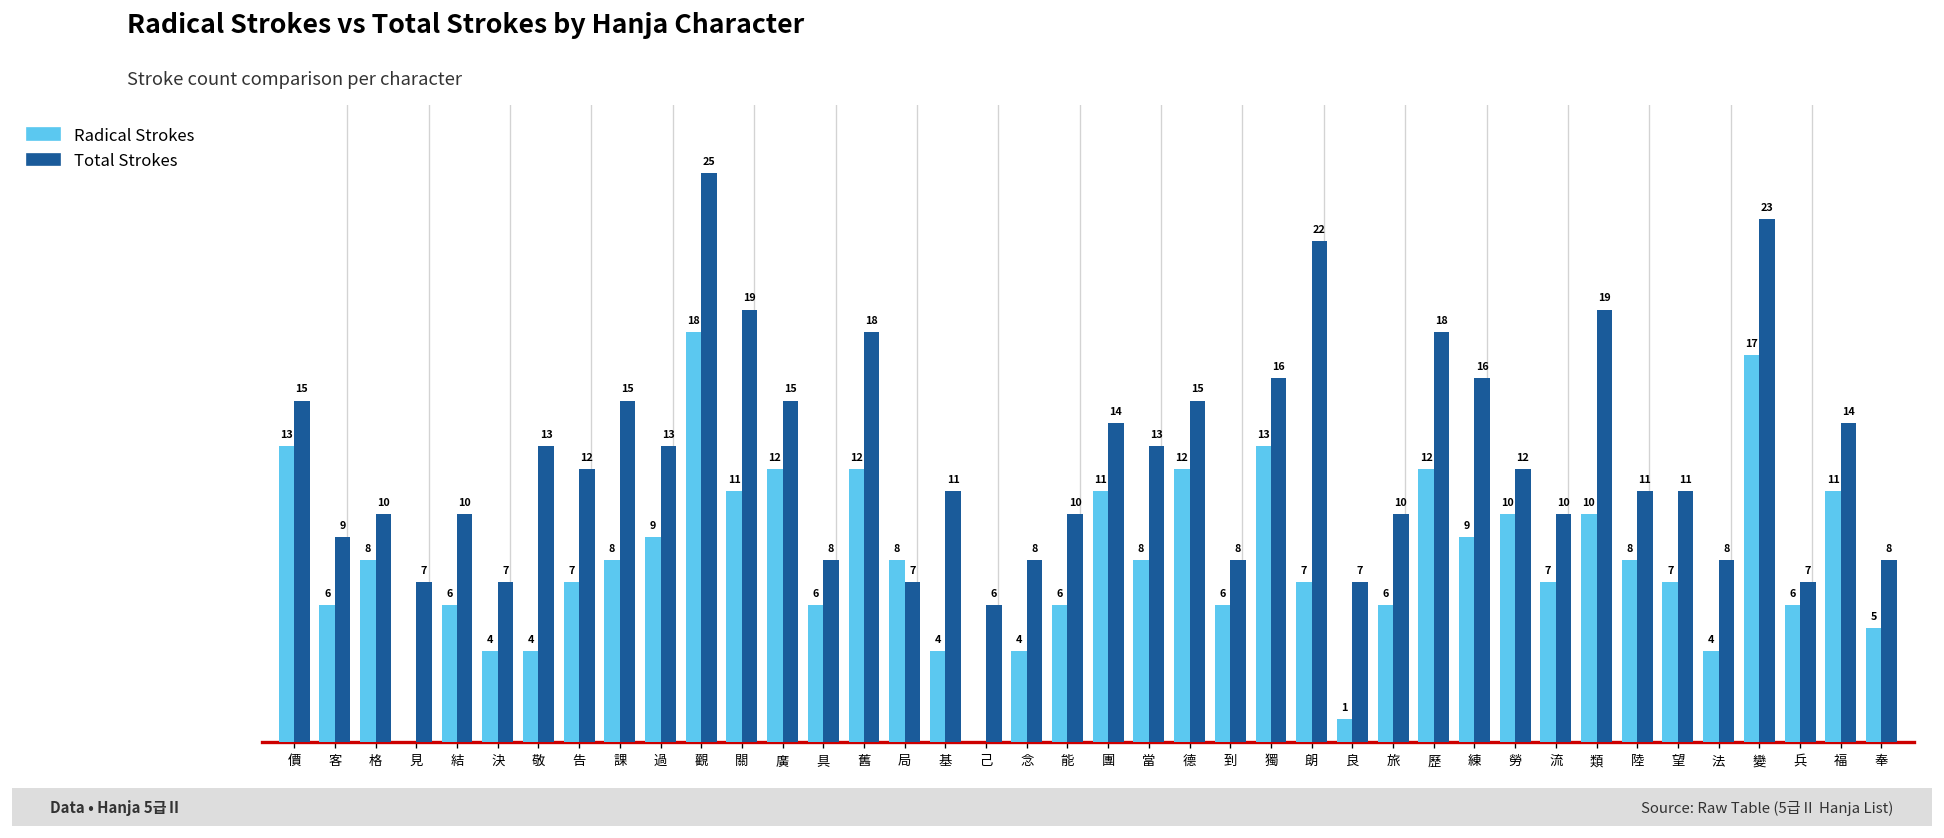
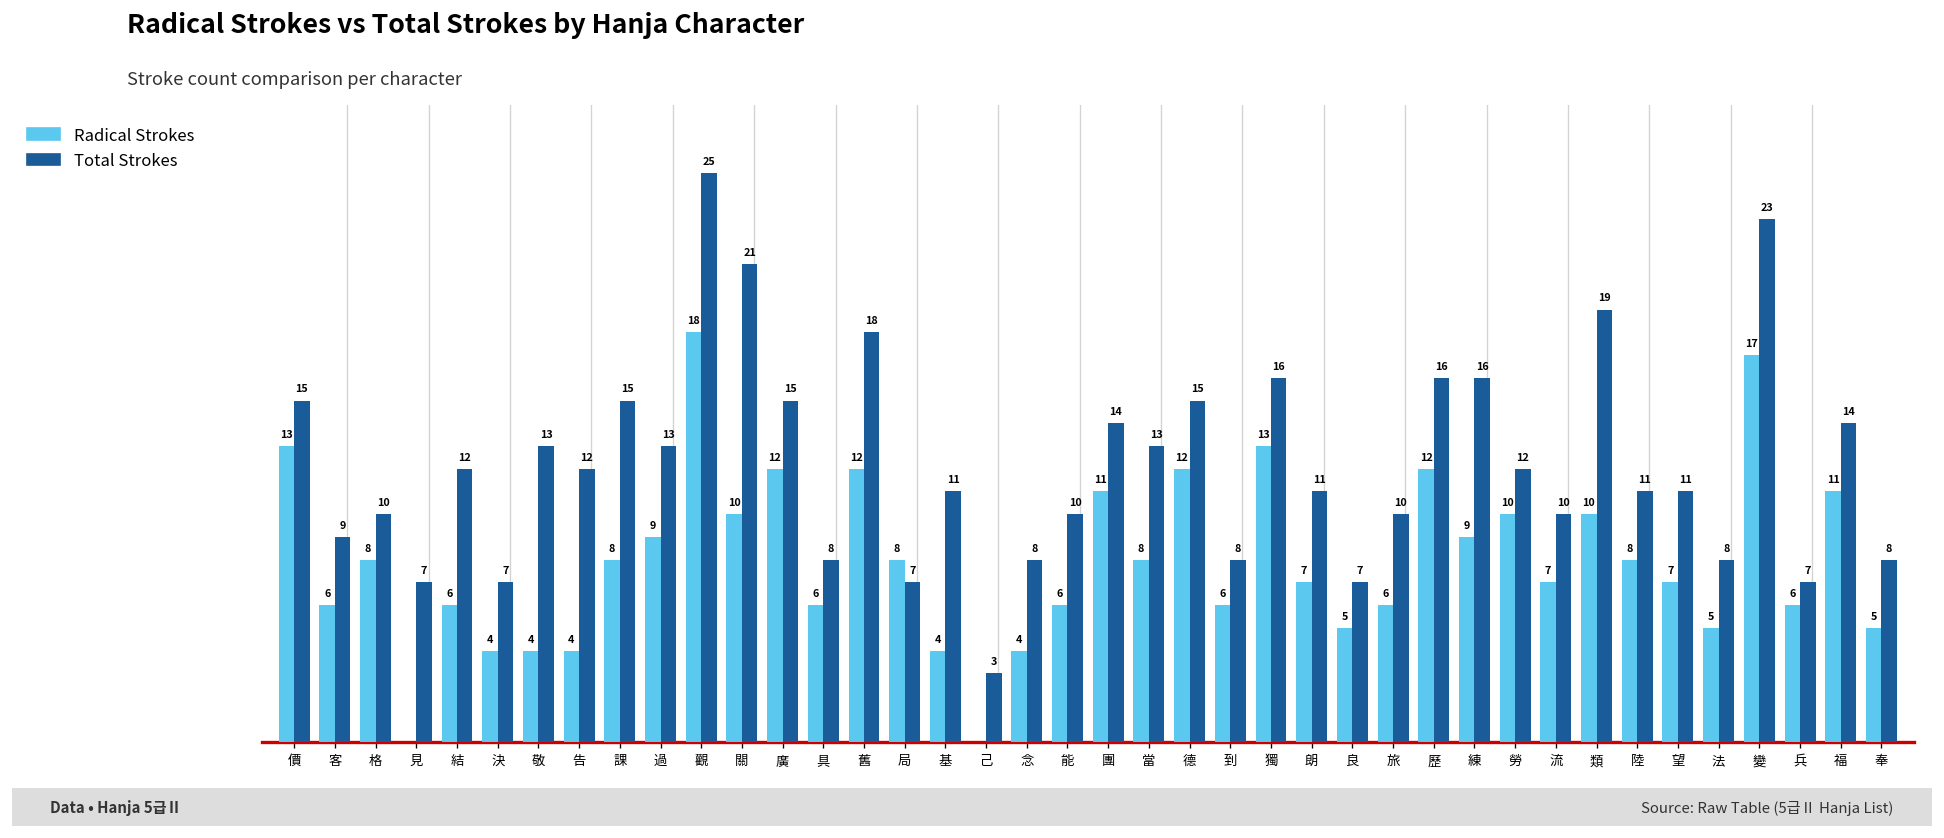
  {
    "Radical Strokes": {
      "價": 13,
      "客": 6,
      "格": 8,
      "結": 6,
      "決": 4,
      "敬": 4,
-     "告": 7,
+     "告": 4,
      "課": 8,
      "過": 9,
      "觀": 18,
-     "關": 11,
+     "關": 10,
      "廣": 12,
      "具": 6,
      "舊": 12,
      "局": 8,
      "基": 4,
      "念": 4,
      "能": 6,
      "團": 11,
      "當": 8,
      "德": 12,
      "到": 6,
      "獨": 13,
      "朗": 7,
-     "良": 1,
+     "良": 5,
      "旅": 6,
      "歷": 12,
      "練": 9,
      "勞": 10,
      "流": 7,
      "類": 10,
      "陸": 8,
      "望": 7,
-     "法": 4,
+     "法": 5,
      "變": 17,
      "兵": 6,
      "福": 11,
      "奉": 5
    },
    "Total Strokes": {
      "價": 15,
      "客": 9,
      "格": 10,
      "見": 7,
-     "結": 10,
+     "結": 12,
      "決": 7,
      "敬": 13,
      "告": 12,
      "課": 15,
      "過": 13,
      "觀": 25,
-     "關": 19,
+     "關": 21,
      "廣": 15,
      "具": 8,
      "舊": 18,
      "局": 7,
      "基": 11,
-     "己": 6,
+     "己": 3,
      "念": 8,
      "能": 10,
      "團": 14,
      "當": 13,
      "德": 15,
      "到": 8,
      "獨": 16,
-     "朗": 22,
+     "朗": 11,
      "良": 7,
      "旅": 10,
-     "歷": 18,
+     "歷": 16,
      "練": 16,
      "勞": 12,
      "流": 10,
      "類": 19,
      "陸": 11,
      "望": 11,
      "法": 8,
      "變": 23,
      "兵": 7,
      "福": 14,
      "奉": 8
    }
  }
